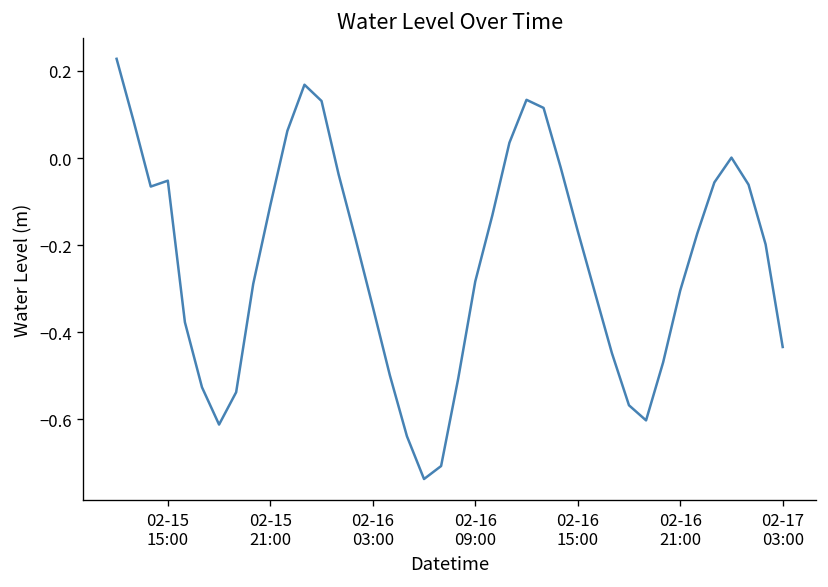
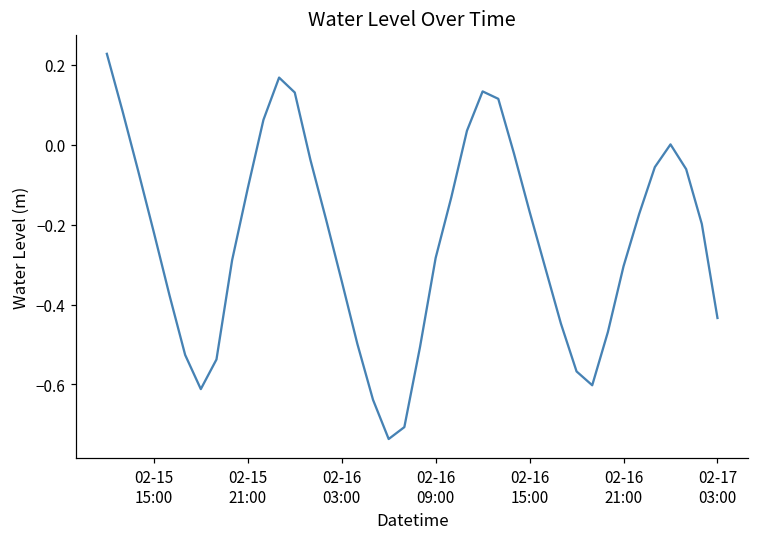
  {
-   "02-15 15:00": -0.05,
+   "02-15 15:00": -0.22,
    "02-15 21:00": -0.11,
    "02-16 03:00": -0.34,
    "02-16 09:00": -0.28,
    "02-16 15:00": -0.17,
    "02-16 21:00": -0.30,
    "02-17 03:00": -0.43
  }
